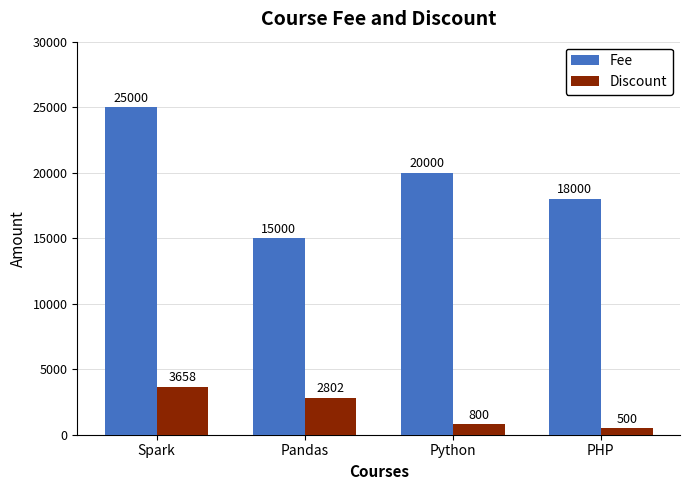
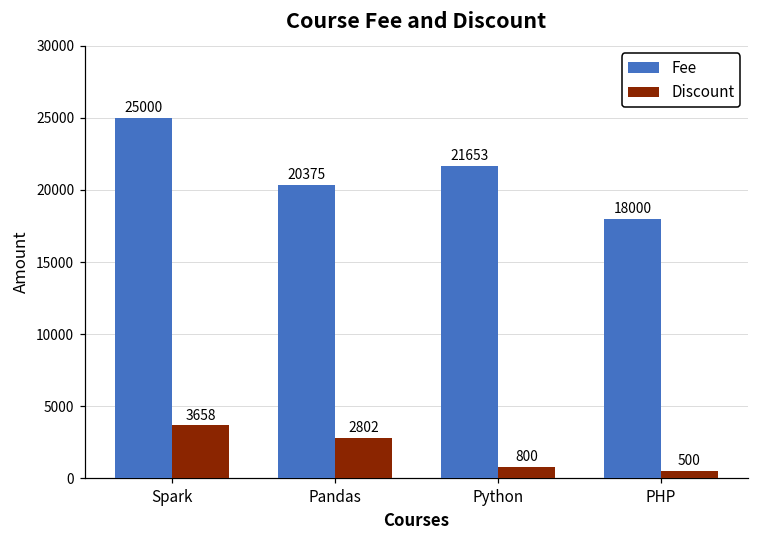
  {
    "Fee": {
      "Spark": 25000,
-     "Pandas": 15000,
-     "Python": 20000,
+     "Pandas": 20375,
+     "Python": 21653,
      "PHP": 18000
    },
    "Discount": {
      "Spark": 3658,
      "Pandas": 2802,
      "Python": 800,
      "PHP": 500
    }
  }
